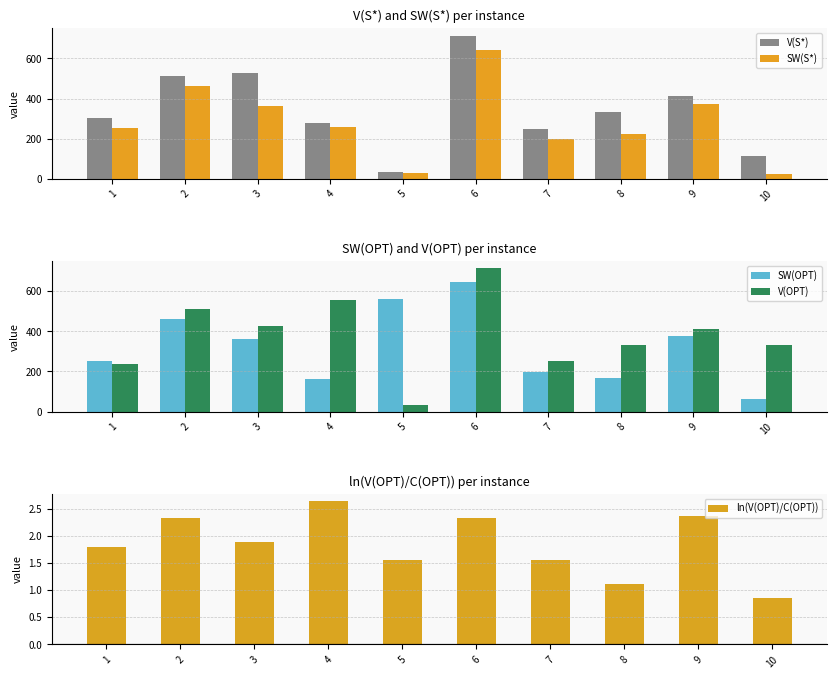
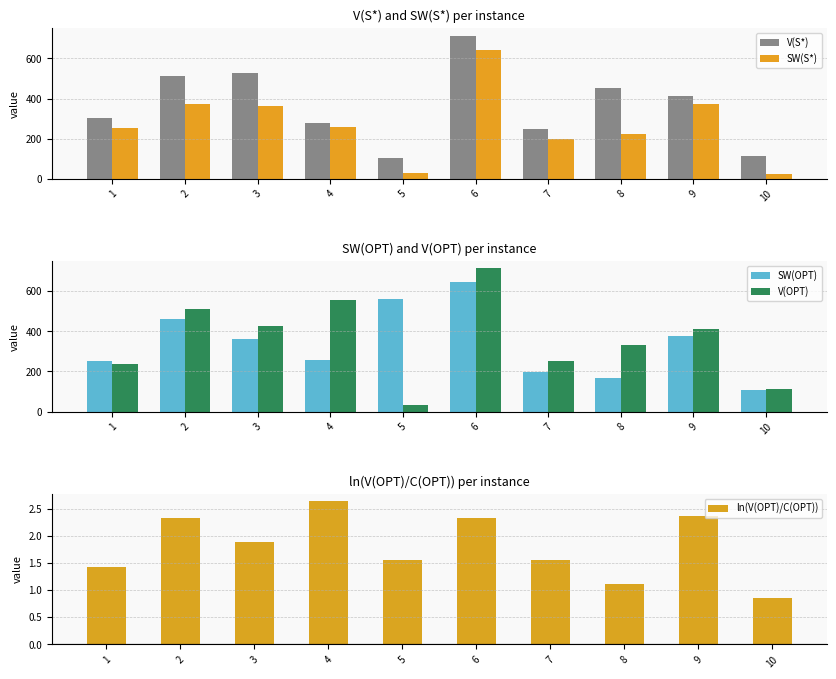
  {
    "V(S*) and SW(S*) per instance": {
      "V(S*)": {
        "1": 300,
        "2": 510,
        "3": 530,
        "4": 280,
-       "5": 30,
+       "5": 100,
        "6": 710,
        "7": 250,
-       "8": 330,
+       "8": 450,
        "9": 410,
        "10": 110
      },
      "SW(S*)": {
        "1": 250,
-       "2": 460,
+       "2": 370,
        "3": 360,
        "4": 260,
        "5": 30,
        "6": 640,
        "7": 200,
        "8": 220,
        "9": 380,
        "10": 20
      }
    },
    "SW(OPT) and V(OPT) per instance": {
      "SW(OPT)": {
        "1": 250,
        "2": 460,
        "3": 360,
-       "4": 160,
+       "4": 260,
        "5": 560,
        "6": 640,
        "7": 200,
        "8": 170,
        "9": 380,
-       "10": 60
+       "10": 110
      },
      "V(OPT)": {
        "1": 240,
        "2": 510,
        "3": 430,
        "4": 560,
        "5": 30,
        "6": 710,
        "7": 250,
        "8": 330,
        "9": 410,
-       "10": 330
+       "10": 110
      }
    },
    "ln(V(OPT)/C(OPT)) per instance": {
-     "1": 1.8,
+     "1": 1.4,
      "2": 2.3,
      "3": 1.9,
      "4": 2.6,
      "5": 1.5,
      "6": 2.3,
      "7": 1.6,
      "8": 1.1,
      "9": 2.4,
      "10": 0.8
    }
  }
